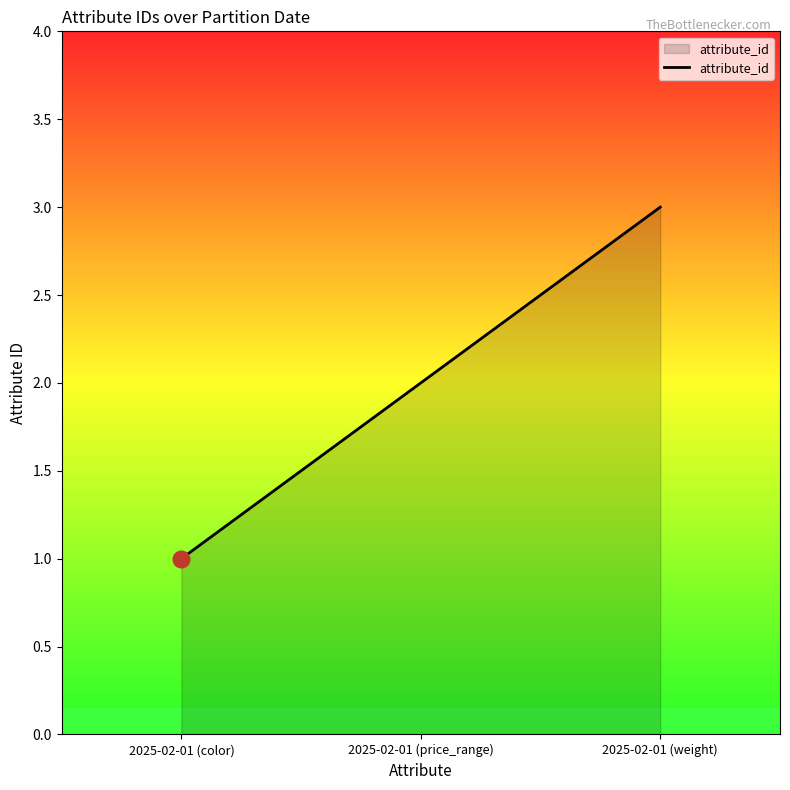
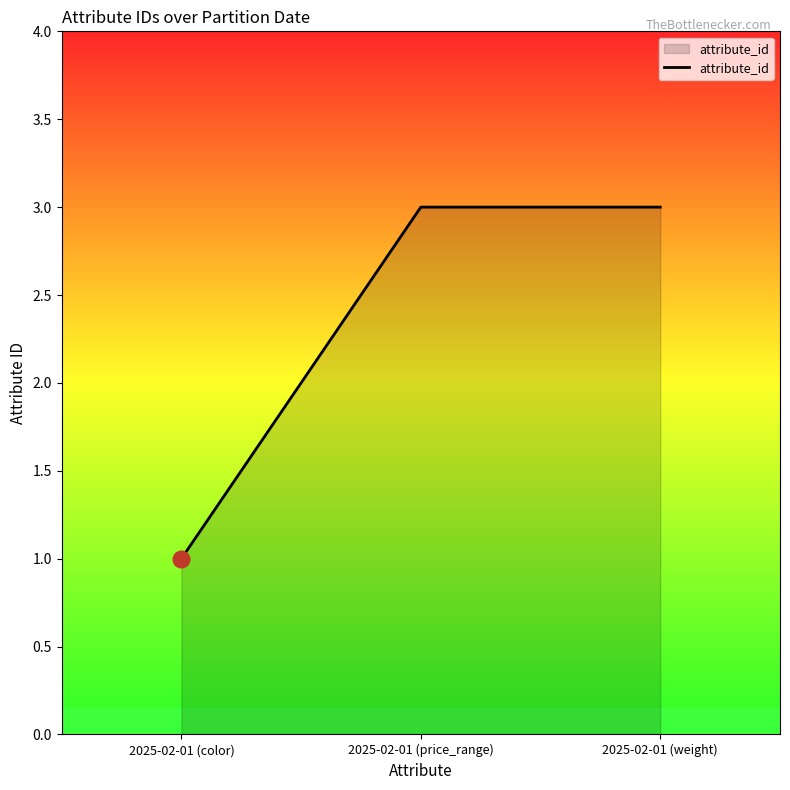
  {
    "attribute_id": {
-     "2025-02-01 (price_range)": 2,
+     "2025-02-01 (price_range)": 3,
      "2025-02-01 (weight)": 3
    }
  }
